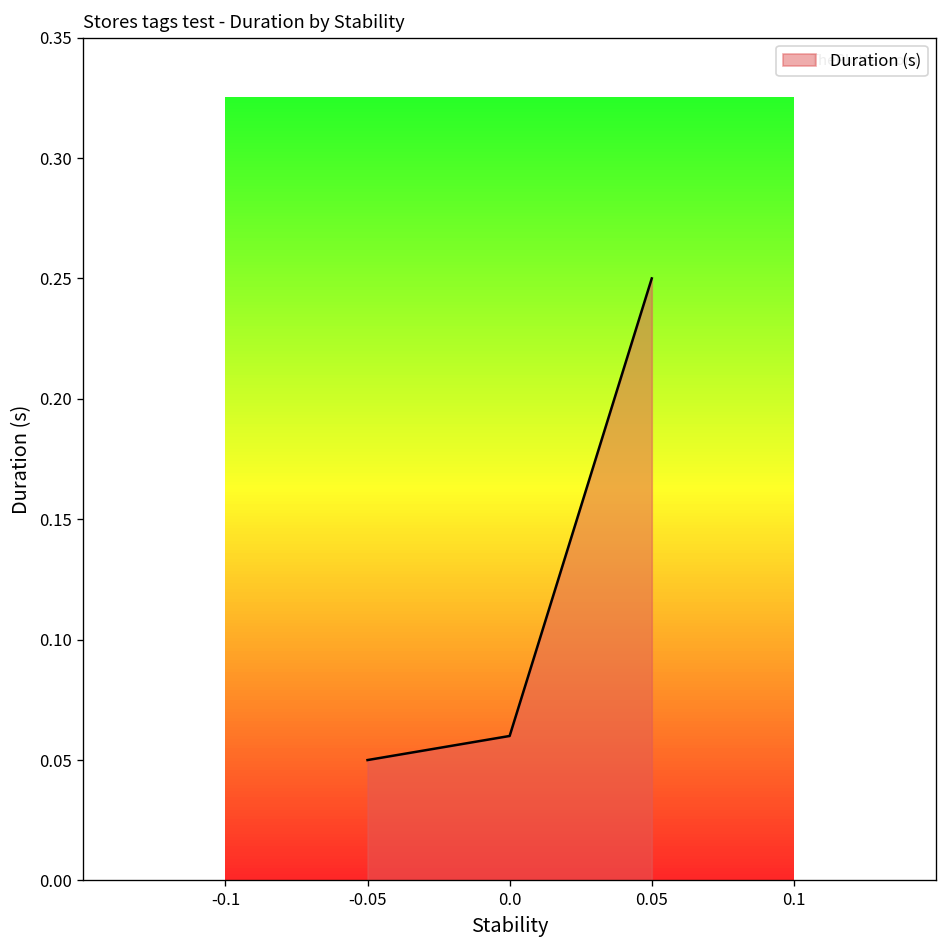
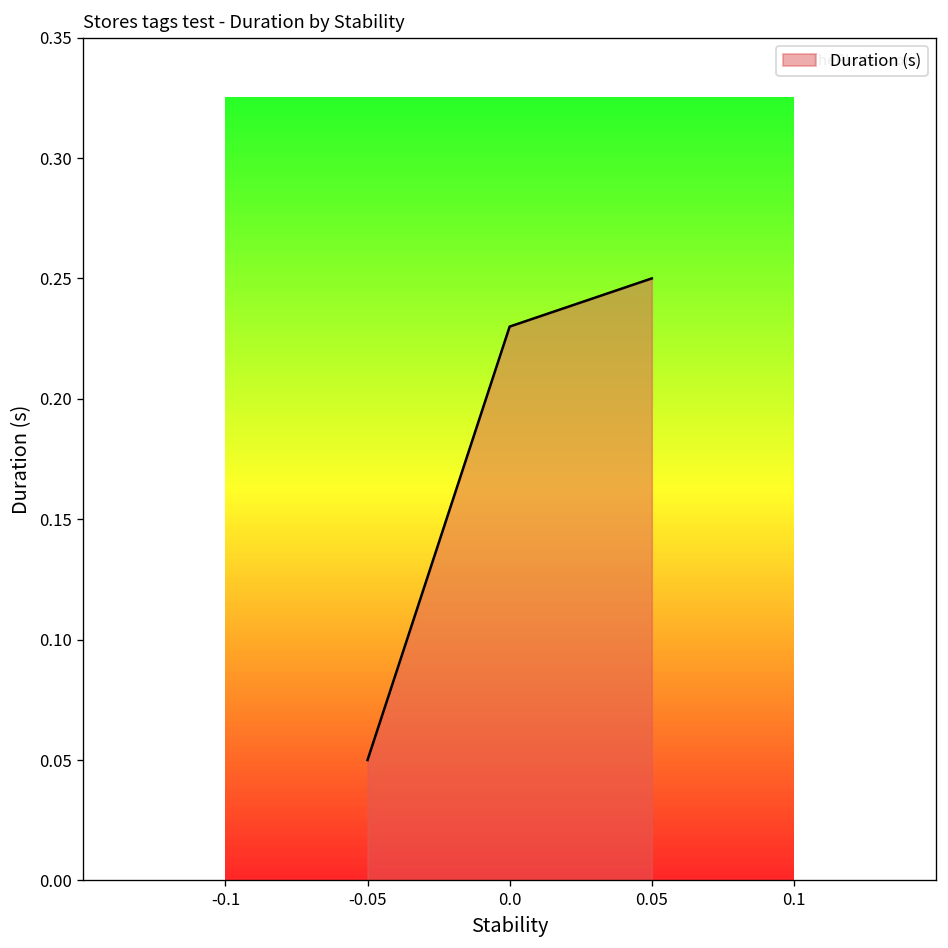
  {
    "-0.05": 0.05,
-   "0.0": 0.06,
+   "0.0": 0.23,
    "0.05": 0.25
  }
